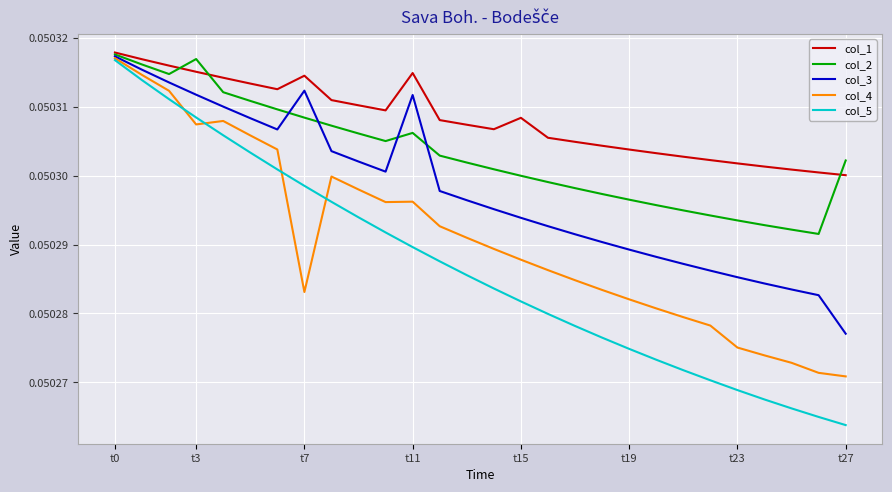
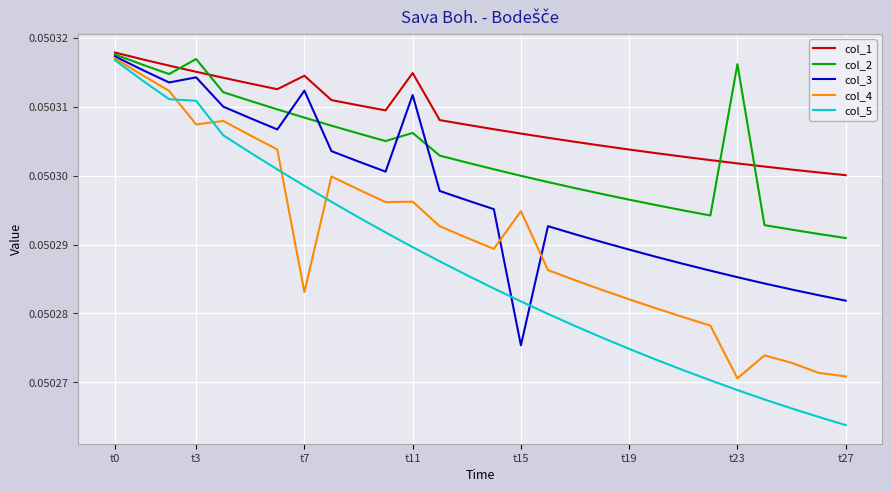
  {
    "col_1": {
      "t3": 0.050315,
      "t7": 0.050315,
      "t11": 0.050315,
-     "t15": 0.050308,
+     "t15": 0.050306,
      "t19": 0.050304,
      "t23": 0.050302,
      "t27": 0.050300
    },
    "col_2": {
      "t3": 0.050317,
      "t7": 0.050308,
      "t11": 0.050306,
      "t15": 0.050300,
      "t19": 0.050297,
-     "t23": 0.050293,
-     "t27": 0.050302
+     "t23": 0.050316,
+     "t27": 0.050291
    },
    "col_3": {
-     "t3": 0.050312,
+     "t3": 0.050314,
      "t7": 0.050312,
      "t11": 0.050312,
-     "t15": 0.050294,
+     "t15": 0.050275,
      "t19": 0.050289,
      "t23": 0.050285,
-     "t27": 0.050277
+     "t27": 0.050282
    },
    "col_4": {
      "t3": 0.050307,
      "t7": 0.050283,
      "t11": 0.050296,
-     "t15": 0.050288,
+     "t15": 0.050295,
      "t19": 0.050282,
-     "t23": 0.050275,
+     "t23": 0.050271,
      "t27": 0.050271
    },
    "col_5": {
-     "t3": 0.050308,
+     "t3": 0.050311,
      "t7": 0.050299,
      "t11": 0.050290,
      "t15": 0.050282,
      "t19": 0.050275,
      "t23": 0.050269,
      "t27": 0.050264
    }
  }
